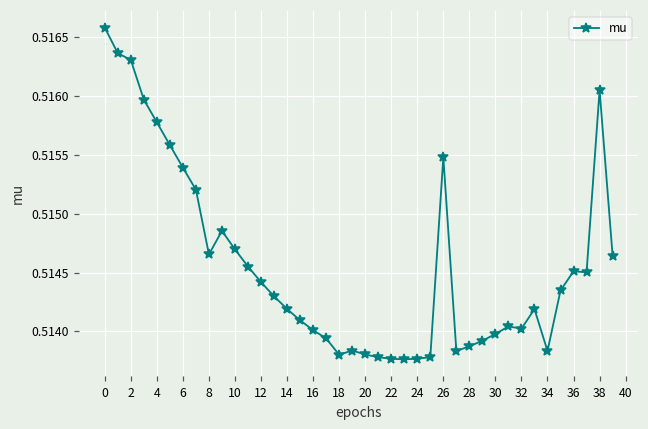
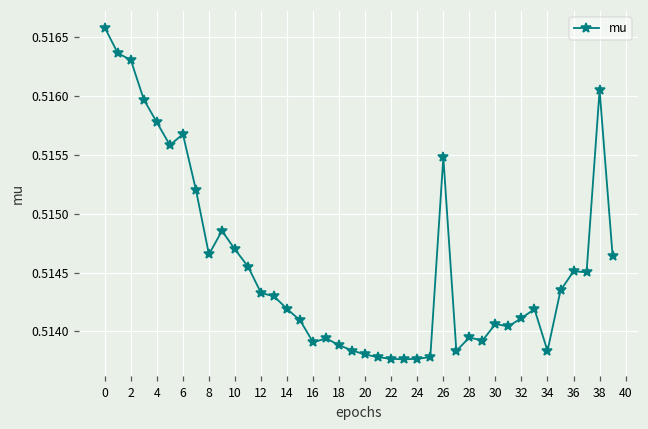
  {
    "0": 0.51658,
    "2": 0.51631,
    "4": 0.51578,
-   "6": 0.51539,
+   "6": 0.51568,
    "8": 0.51466,
    "10": 0.51470,
-   "12": 0.51442,
+   "12": 0.51433,
    "14": 0.51419,
-   "16": 0.51401,
-   "18": 0.51380,
+   "16": 0.51391,
+   "18": 0.51388,
    "20": 0.51380,
    "22": 0.51377,
    "24": 0.51377,
    "26": 0.51548,
-   "28": 0.51387,
-   "30": 0.51398,
-   "32": 0.51402,
+   "28": 0.51395,
+   "30": 0.51406,
+   "32": 0.51411,
    "34": 0.51383,
    "36": 0.51451,
    "38": 0.51605
  }
